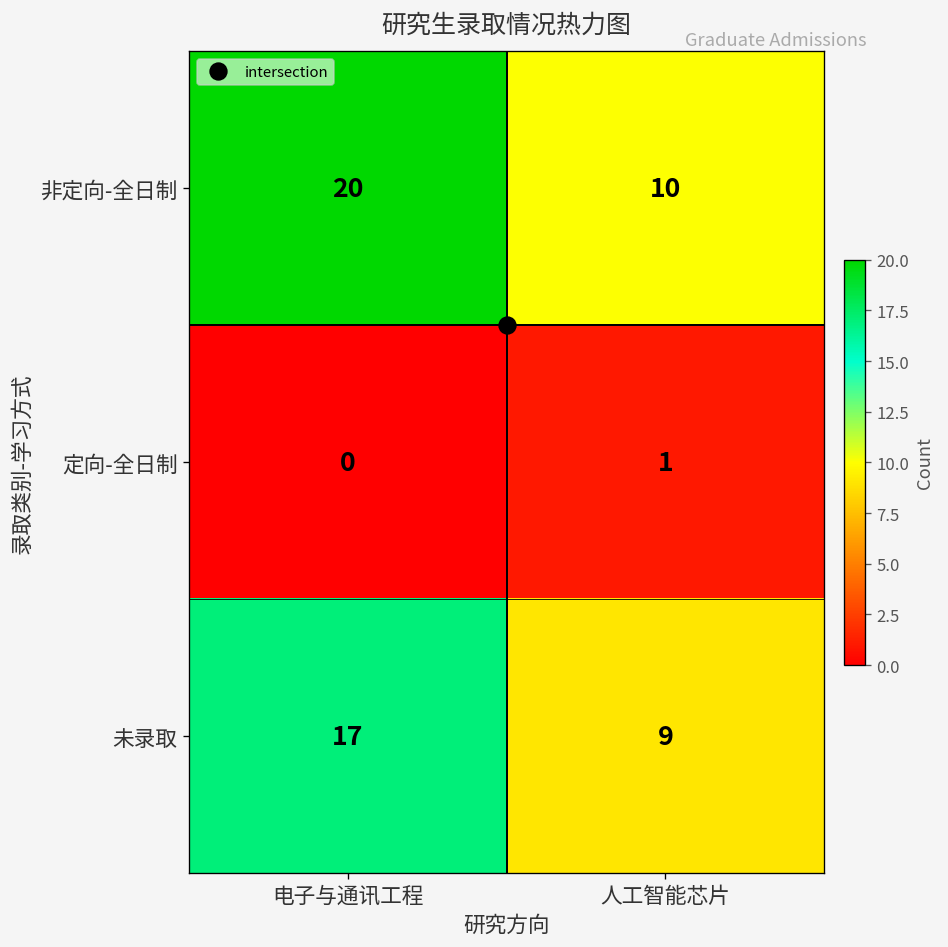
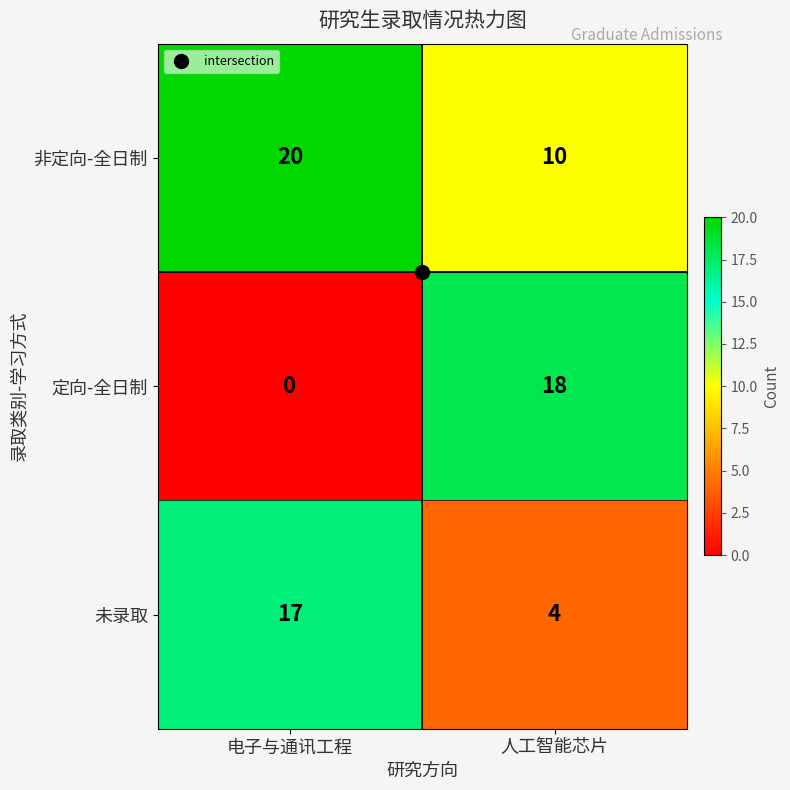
  {
    "非定向-全日制": {
      "电子与通讯工程": 20,
      "人工智能芯片": 10
    },
    "定向-全日制": {
      "电子与通讯工程": 0,
-     "人工智能芯片": 1
+     "人工智能芯片": 18
    },
    "未录取": {
      "电子与通讯工程": 17,
-     "人工智能芯片": 9
+     "人工智能芯片": 4
    }
  }
